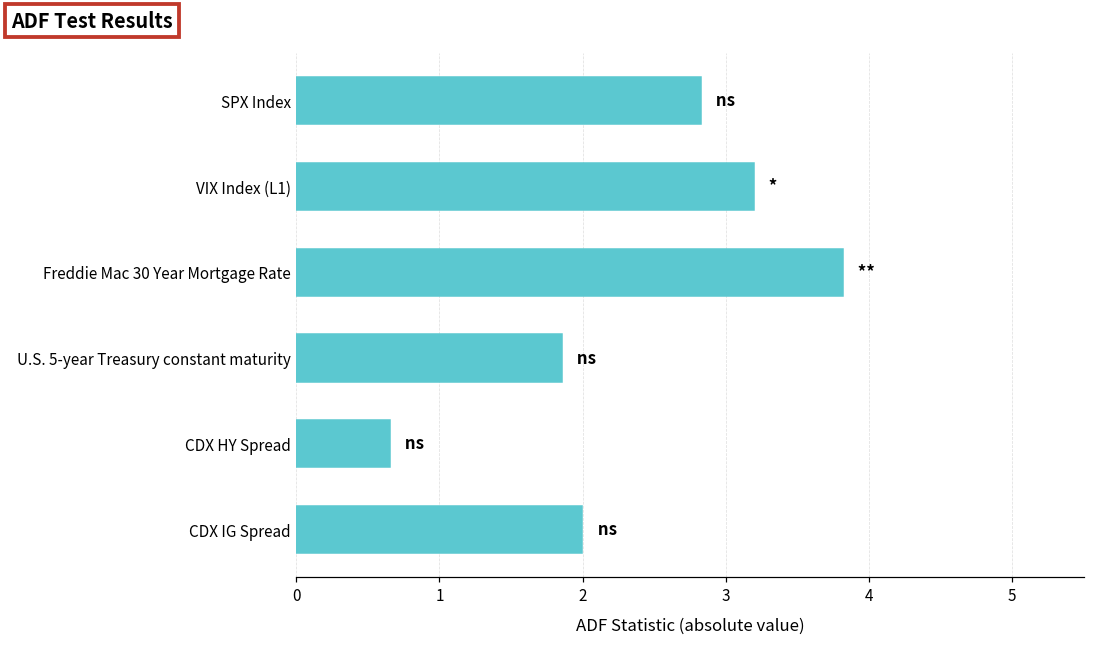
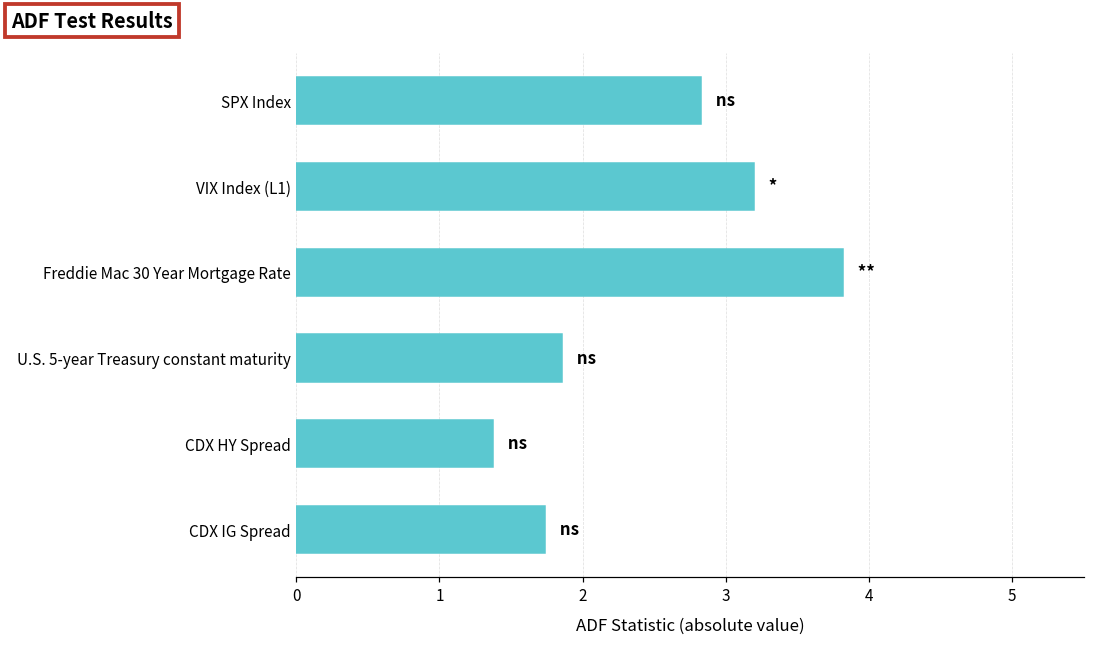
  {
    "SPX Index": 2.83,
    "VIX Index (L1)": 3.20,
    "Freddie Mac 30 Year Mortgage Rate": 3.82,
    "U.S. 5-year Treasury constant maturity": 1.86,
-   "CDX HY Spread": 0.66,
-   "CDX IG Spread": 2.00
+   "CDX HY Spread": 1.37,
+   "CDX IG Spread": 1.74
  }
